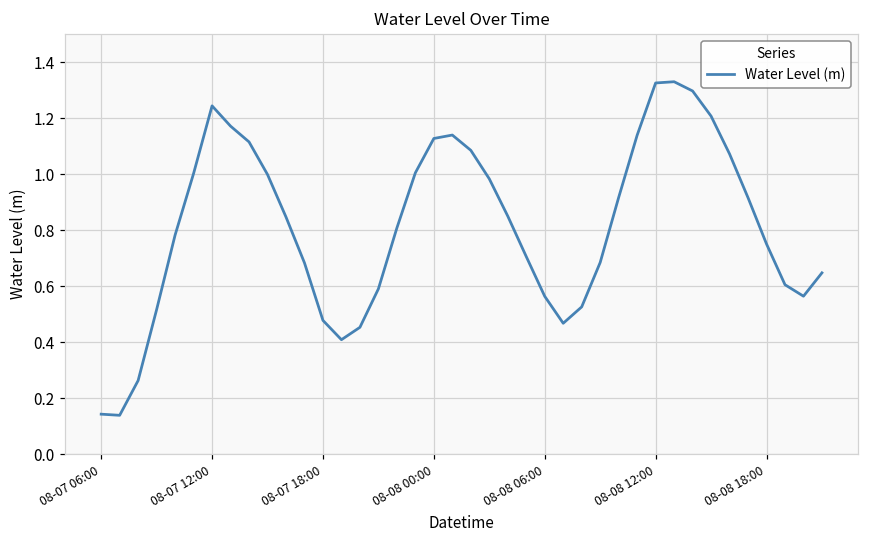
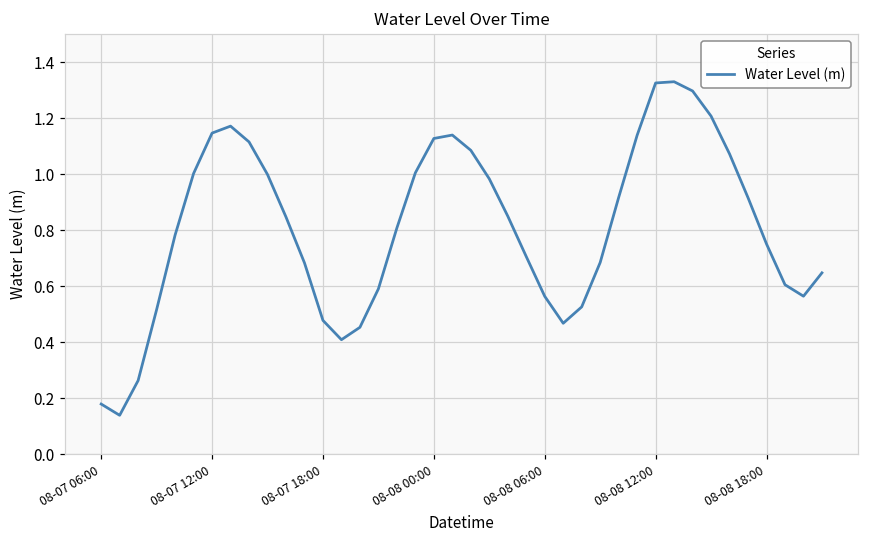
  {
-   "08-07 06:00": 0.14,
-   "08-07 12:00": 1.24,
+   "08-07 06:00": 0.18,
+   "08-07 12:00": 1.15,
    "08-07 18:00": 0.48,
    "08-08 00:00": 1.13,
    "08-08 06:00": 0.56,
    "08-08 12:00": 1.33,
    "08-08 18:00": 0.75
  }
